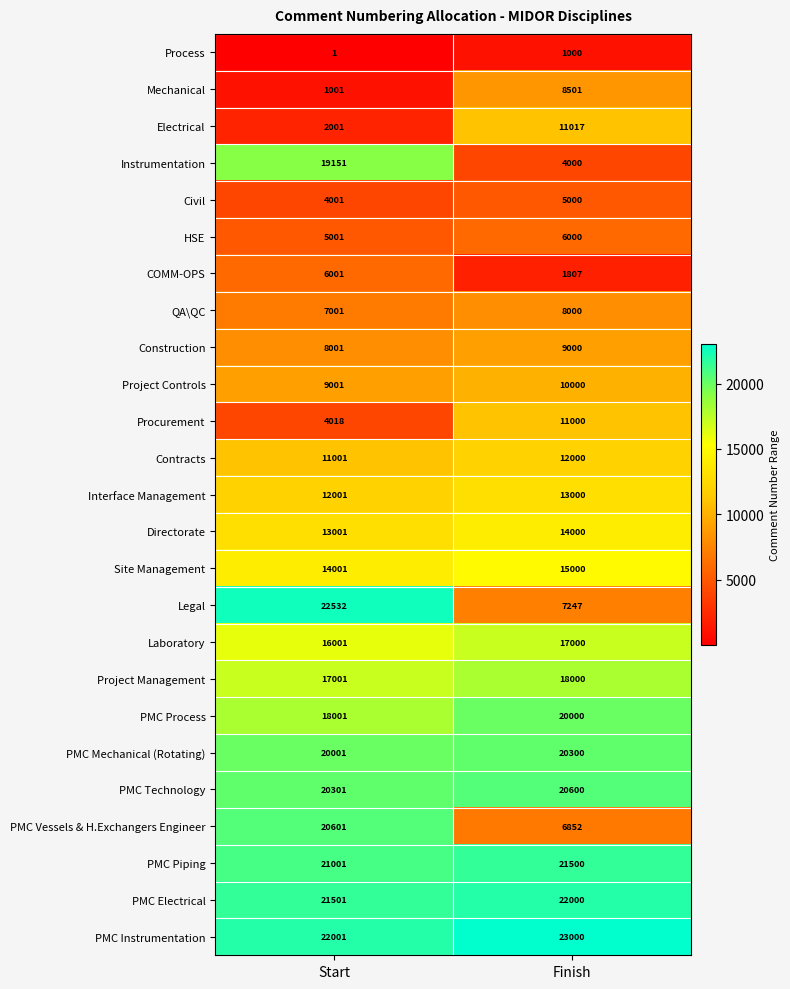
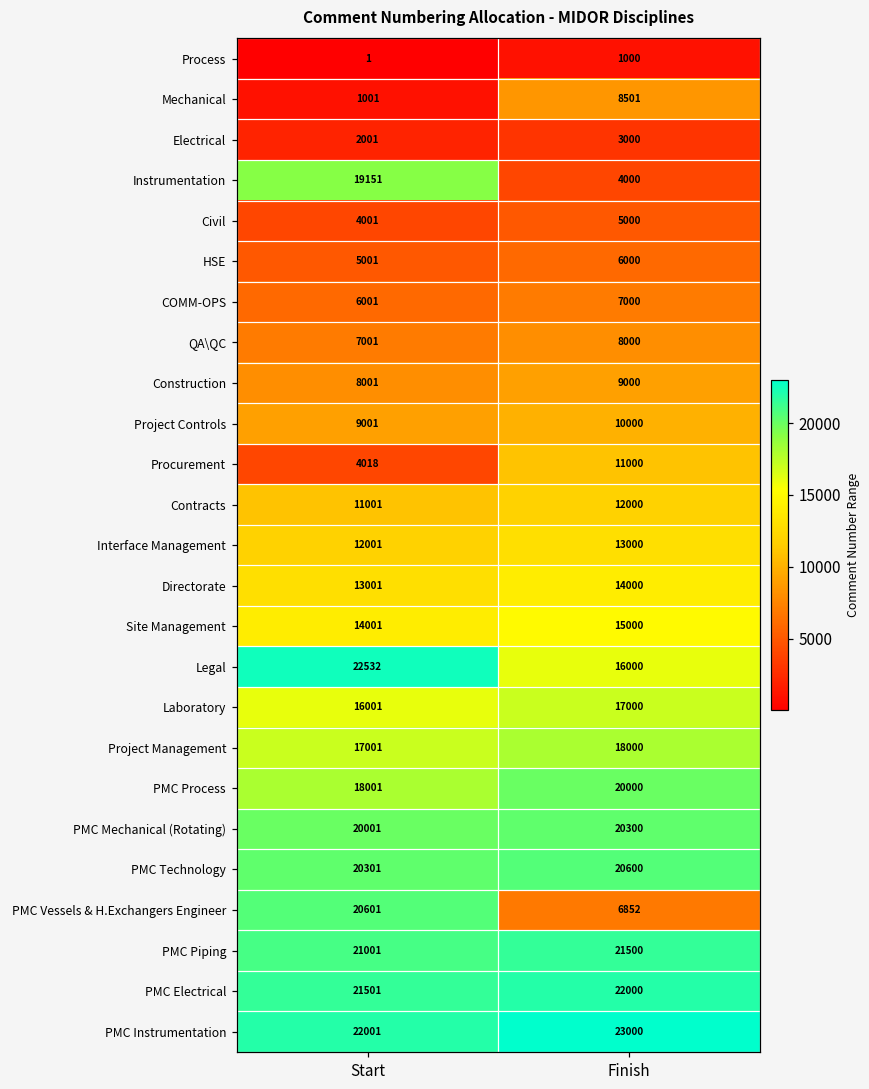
  {
    "Process": {
      "Start": 1,
      "Finish": 1000
    },
    "Mechanical": {
      "Start": 1001,
      "Finish": 8501
    },
    "Electrical": {
      "Start": 2001,
-     "Finish": 11017
+     "Finish": 3000
    },
    "Instrumentation": {
      "Start": 19151,
      "Finish": 4000
    },
    "Civil": {
      "Start": 4001,
      "Finish": 5000
    },
    "HSE": {
      "Start": 5001,
      "Finish": 6000
    },
    "COMM-OPS": {
      "Start": 6001,
-     "Finish": 1807
+     "Finish": 7000
    },
    "QA\\QC": {
      "Start": 7001,
      "Finish": 8000
    },
    "Construction": {
      "Start": 8001,
      "Finish": 9000
    },
    "Project Controls": {
      "Start": 9001,
      "Finish": 10000
    },
    "Procurement": {
      "Start": 4018,
      "Finish": 11000
    },
    "Contracts": {
      "Start": 11001,
      "Finish": 12000
    },
    "Interface Management": {
      "Start": 12001,
      "Finish": 13000
    },
    "Directorate": {
      "Start": 13001,
      "Finish": 14000
    },
    "Site Management": {
      "Start": 14001,
      "Finish": 15000
    },
    "Legal": {
      "Start": 22532,
-     "Finish": 7247
+     "Finish": 16000
    },
    "Laboratory": {
      "Start": 16001,
      "Finish": 17000
    },
    "Project Management": {
      "Start": 17001,
      "Finish": 18000
    },
    "PMC Process": {
      "Start": 18001,
      "Finish": 20000
    },
    "PMC Mechanical (Rotating)": {
      "Start": 20001,
      "Finish": 20300
    },
    "PMC Technology": {
      "Start": 20301,
      "Finish": 20600
    },
    "PMC Vessels & H.Exchangers Engineer": {
      "Start": 20601,
      "Finish": 6852
    },
    "PMC Piping": {
      "Start": 21001,
      "Finish": 21500
    },
    "PMC Electrical": {
      "Start": 21501,
      "Finish": 22000
    },
    "PMC Instrumentation": {
      "Start": 22001,
      "Finish": 23000
    }
  }
